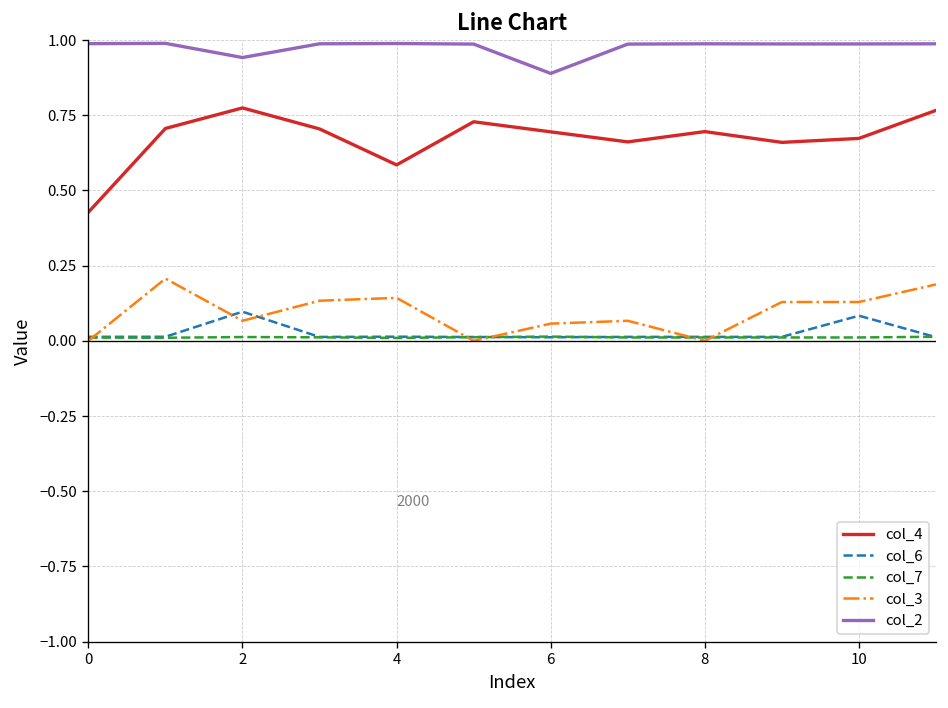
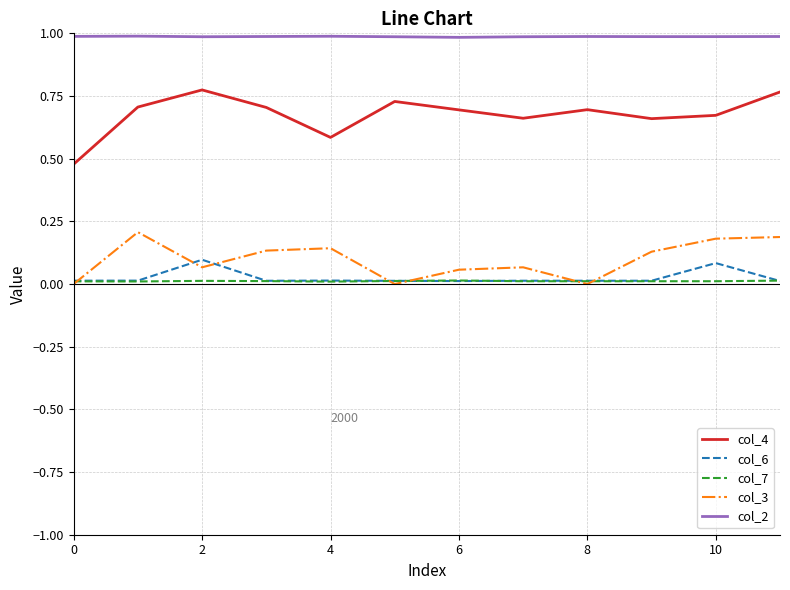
  {
    "col_4": {
-     "0": 0.43,
+     "0": 0.48,
      "2": 0.77,
      "4": 0.58,
      "6": 0.69,
      "8": 0.70,
      "10": 0.67
    },
    "col_6": {
      "2": 0.10,
      "10": 0.08
    },
    "col_7": {
      "2": 0.01,
      "10": 0.01
    },
    "col_3": {
      "0": 0.00,
      "2": 0.07,
      "4": 0.14,
      "6": 0.06,
      "8": 0.00,
-     "10": 0.13
+     "10": 0.18
    },
    "col_2": {
      "0": 0.99,
-     "2": 0.94,
+     "2": 0.99,
      "4": 0.99,
-     "6": 0.89,
+     "6": 0.98,
      "8": 0.99,
      "10": 0.99
    }
  }
